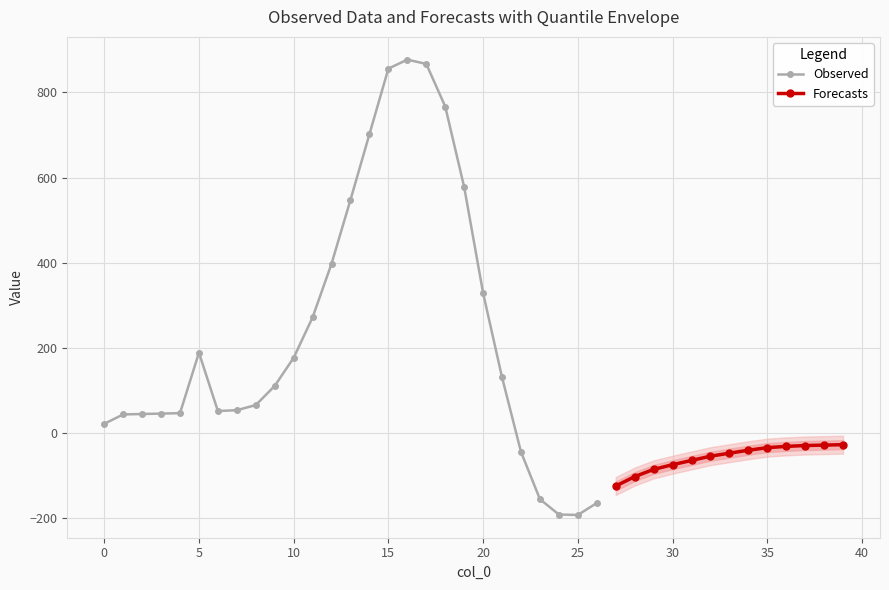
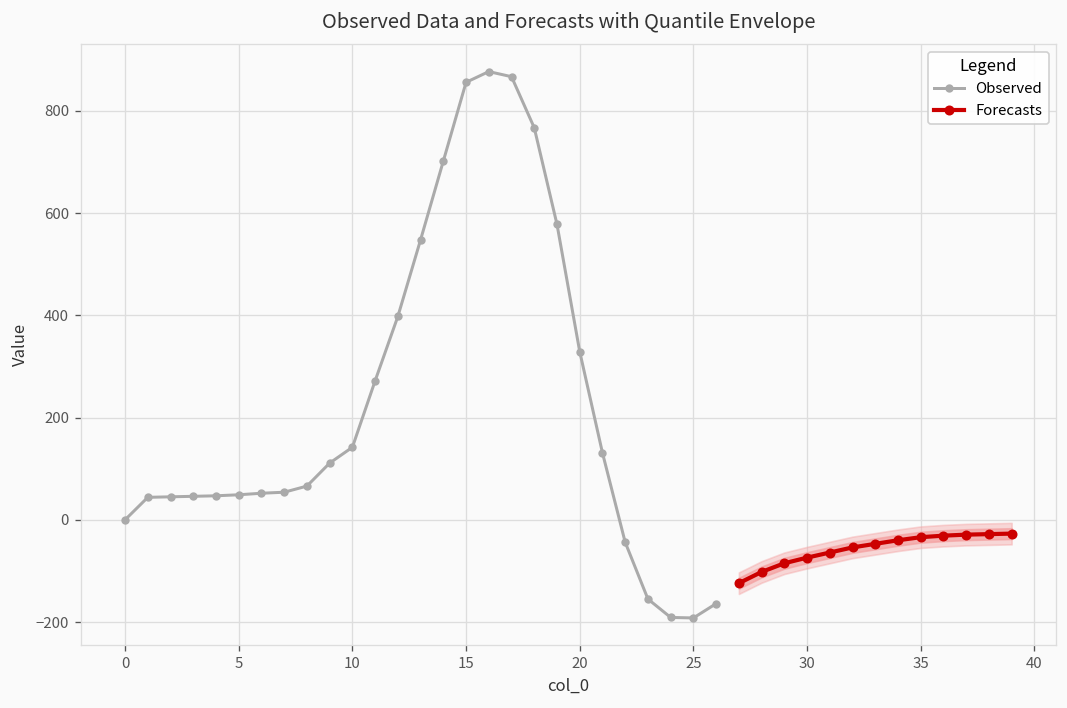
  {
    "Observed": {
-     "0": 20,
-     "5": 190,
-     "10": 180,
+     "0": 0,
+     "5": 50,
+     "10": 140,
      "15": 860,
      "20": 330,
      "25": -190
    },
    "Forecasts": {
      "30": -70,
      "35": -30
    }
  }
